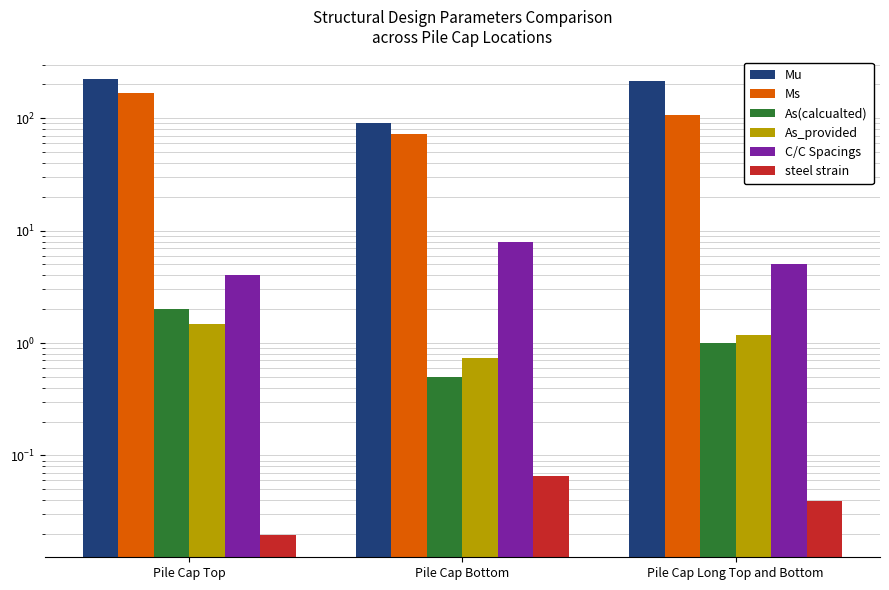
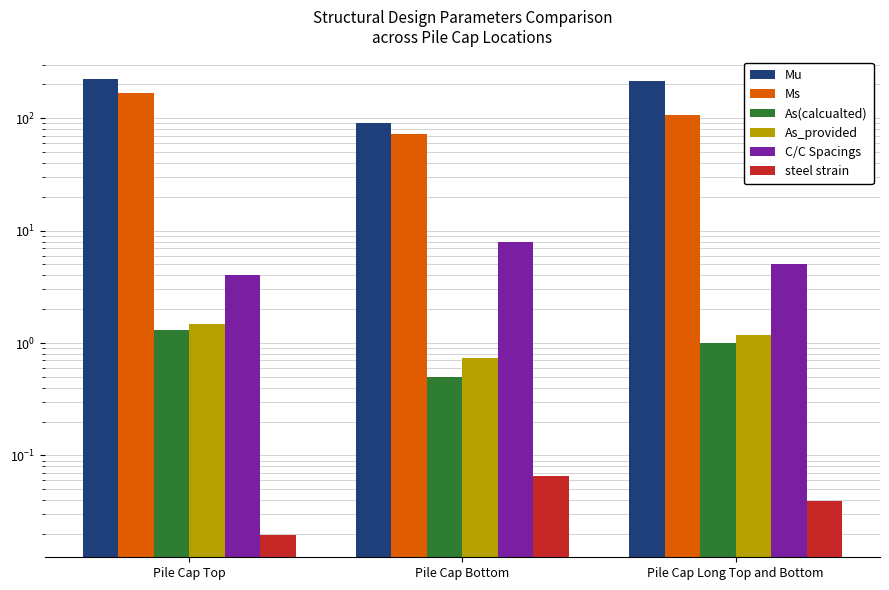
  {
    "Mu": {
      "Pile Cap Top": 220,
      "Pile Cap Bottom": 90,
      "Pile Cap Long Top and Bottom": 210
    },
    "Ms": {
      "Pile Cap Top": 170,
      "Pile Cap Bottom": 70,
      "Pile Cap Long Top and Bottom": 110
    },
    "As(calcualted)": {
-     "Pile Cap Top": 2.0,
+     "Pile Cap Top": 1.3,
      "Pile Cap Bottom": 0.5,
      "Pile Cap Long Top and Bottom": 1.0
    },
    "As_provided": {
      "Pile Cap Top": 1.5,
      "Pile Cap Bottom": 0.7,
      "Pile Cap Long Top and Bottom": 1.2
    },
    "C/C Spacings": {
      "Pile Cap Top": 4.0,
      "Pile Cap Bottom": 8,
      "Pile Cap Long Top and Bottom": 5
    },
    "steel strain": {
      "Pile Cap Top": 0.020,
      "Pile Cap Bottom": 0.07,
      "Pile Cap Long Top and Bottom": 0.040
    }
  }
